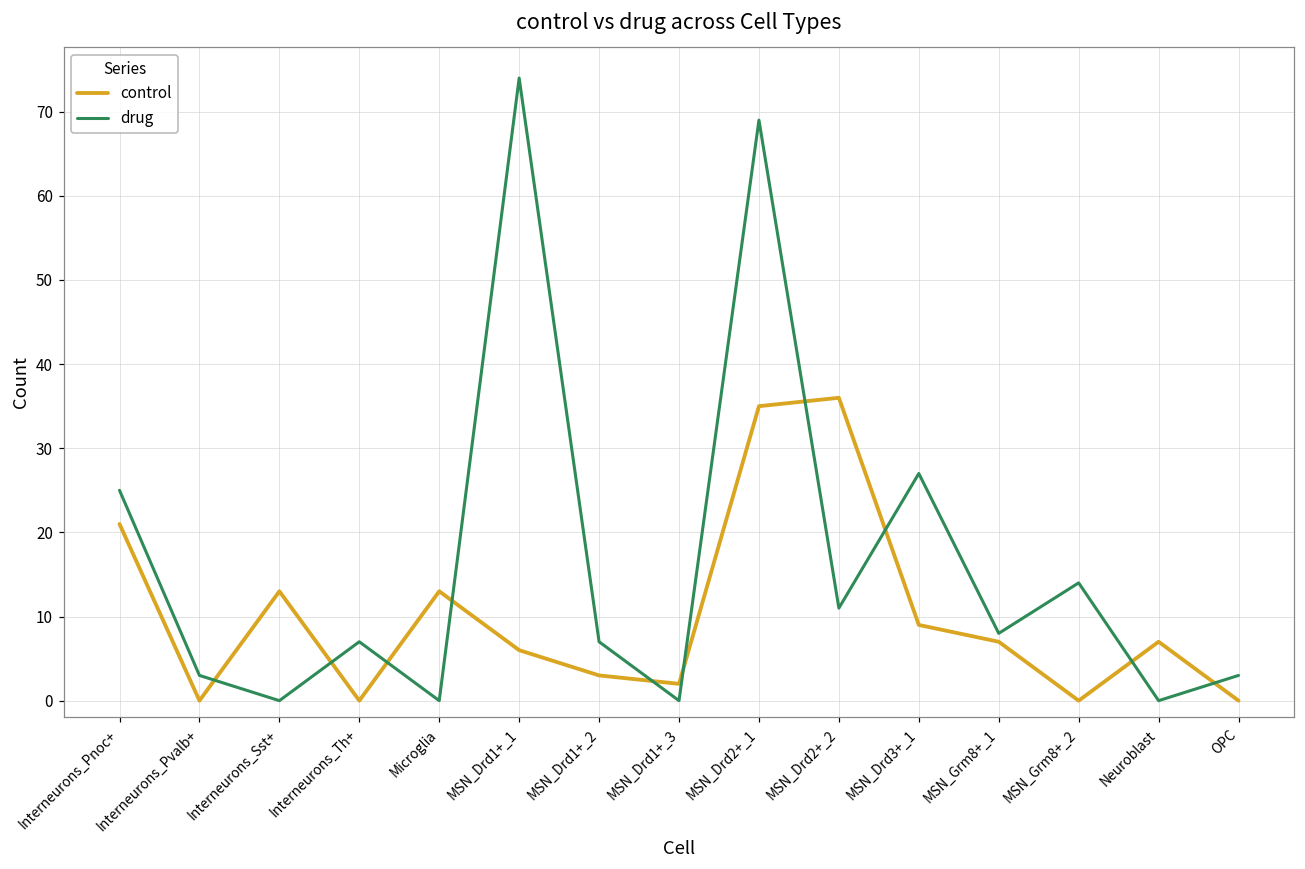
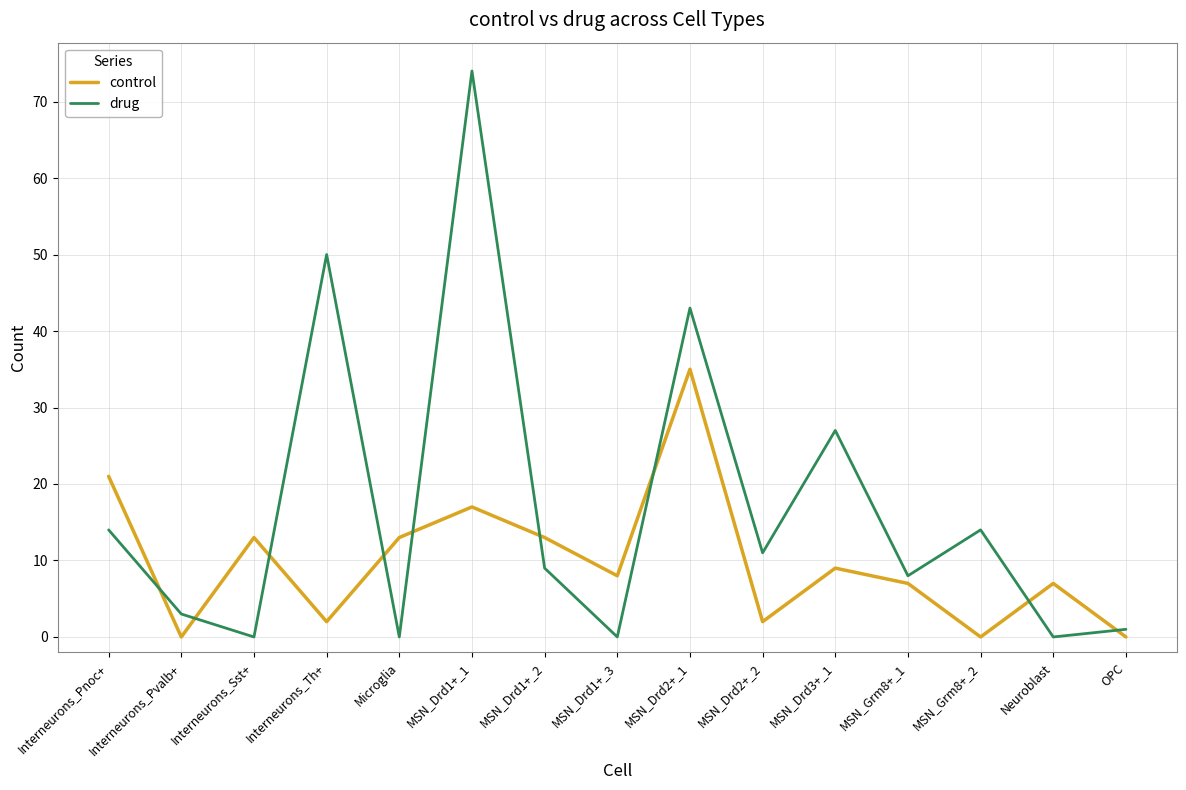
  {
    "control": {
      "Interneurons_Pnoc+": 21,
      "Interneurons_Pvalb+": 0,
      "Interneurons_Sst+": 13,
-     "Interneurons_Th+": 0,
+     "Interneurons_Th+": 2,
      "Microglia": 13,
-     "MSN_Drd1+_1": 6,
-     "MSN_Drd1+_2": 3,
-     "MSN_Drd1+_3": 2,
+     "MSN_Drd1+_1": 17,
+     "MSN_Drd1+_2": 13,
+     "MSN_Drd1+_3": 8,
      "MSN_Drd2+_1": 35,
-     "MSN_Drd2+_2": 36,
+     "MSN_Drd2+_2": 2,
      "MSN_Drd3+_1": 9,
      "MSN_Grm8+_1": 7,
      "MSN_Grm8+_2": 0,
      "Neuroblast": 7,
      "OPC": 0
    },
    "drug": {
-     "Interneurons_Pnoc+": 25,
+     "Interneurons_Pnoc+": 14,
      "Interneurons_Pvalb+": 3,
      "Interneurons_Sst+": 0,
-     "Interneurons_Th+": 7,
+     "Interneurons_Th+": 50,
      "Microglia": 0,
      "MSN_Drd1+_1": 74,
-     "MSN_Drd1+_2": 7,
+     "MSN_Drd1+_2": 9,
      "MSN_Drd1+_3": 0,
-     "MSN_Drd2+_1": 69,
+     "MSN_Drd2+_1": 43,
      "MSN_Drd2+_2": 11,
      "MSN_Drd3+_1": 27,
      "MSN_Grm8+_1": 8,
      "MSN_Grm8+_2": 14,
      "Neuroblast": 0,
-     "OPC": 3
+     "OPC": 1
    }
  }
